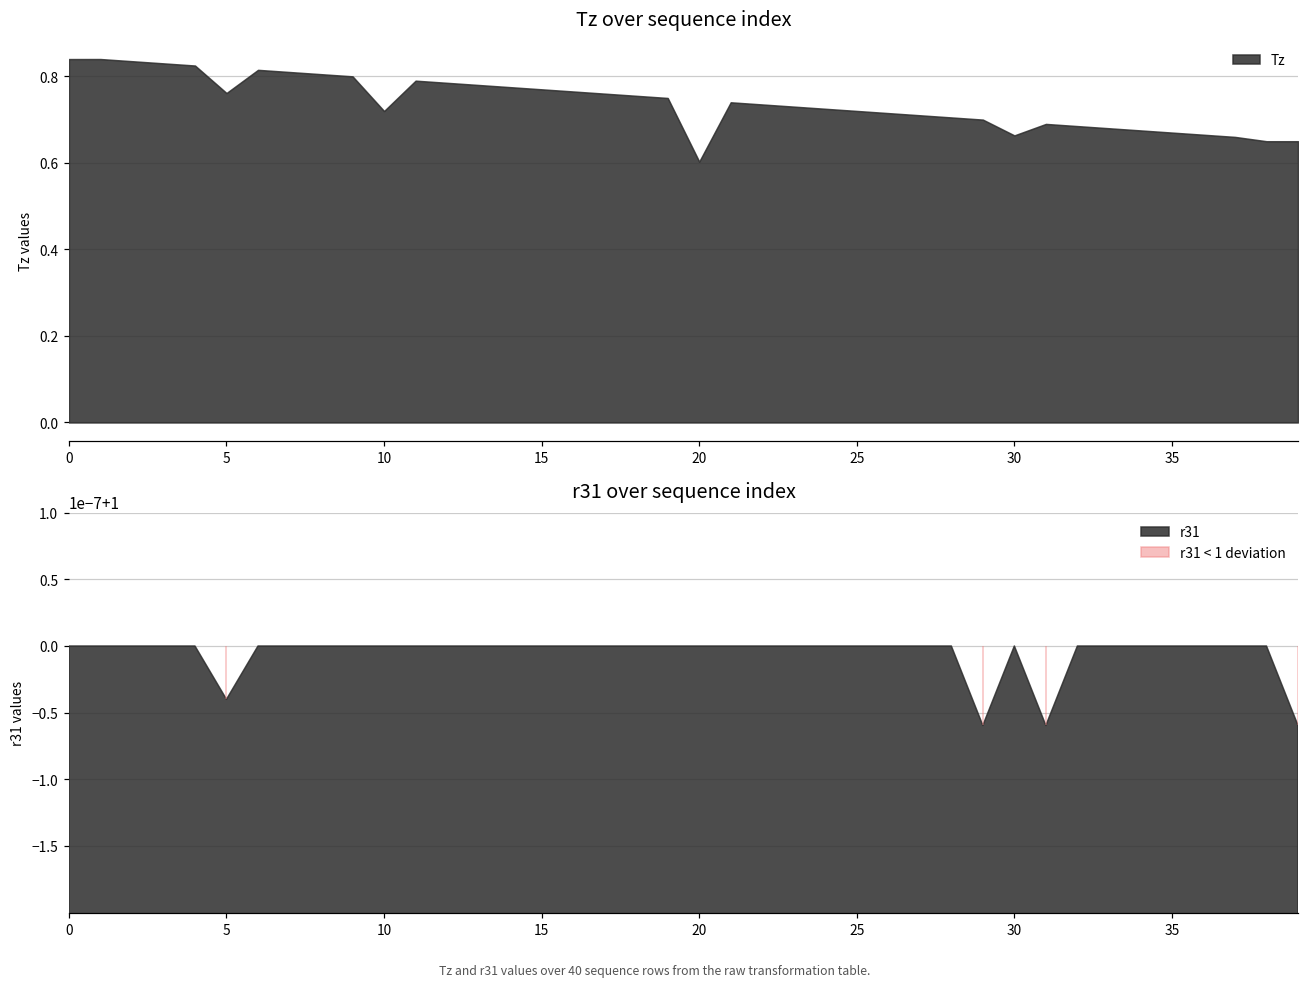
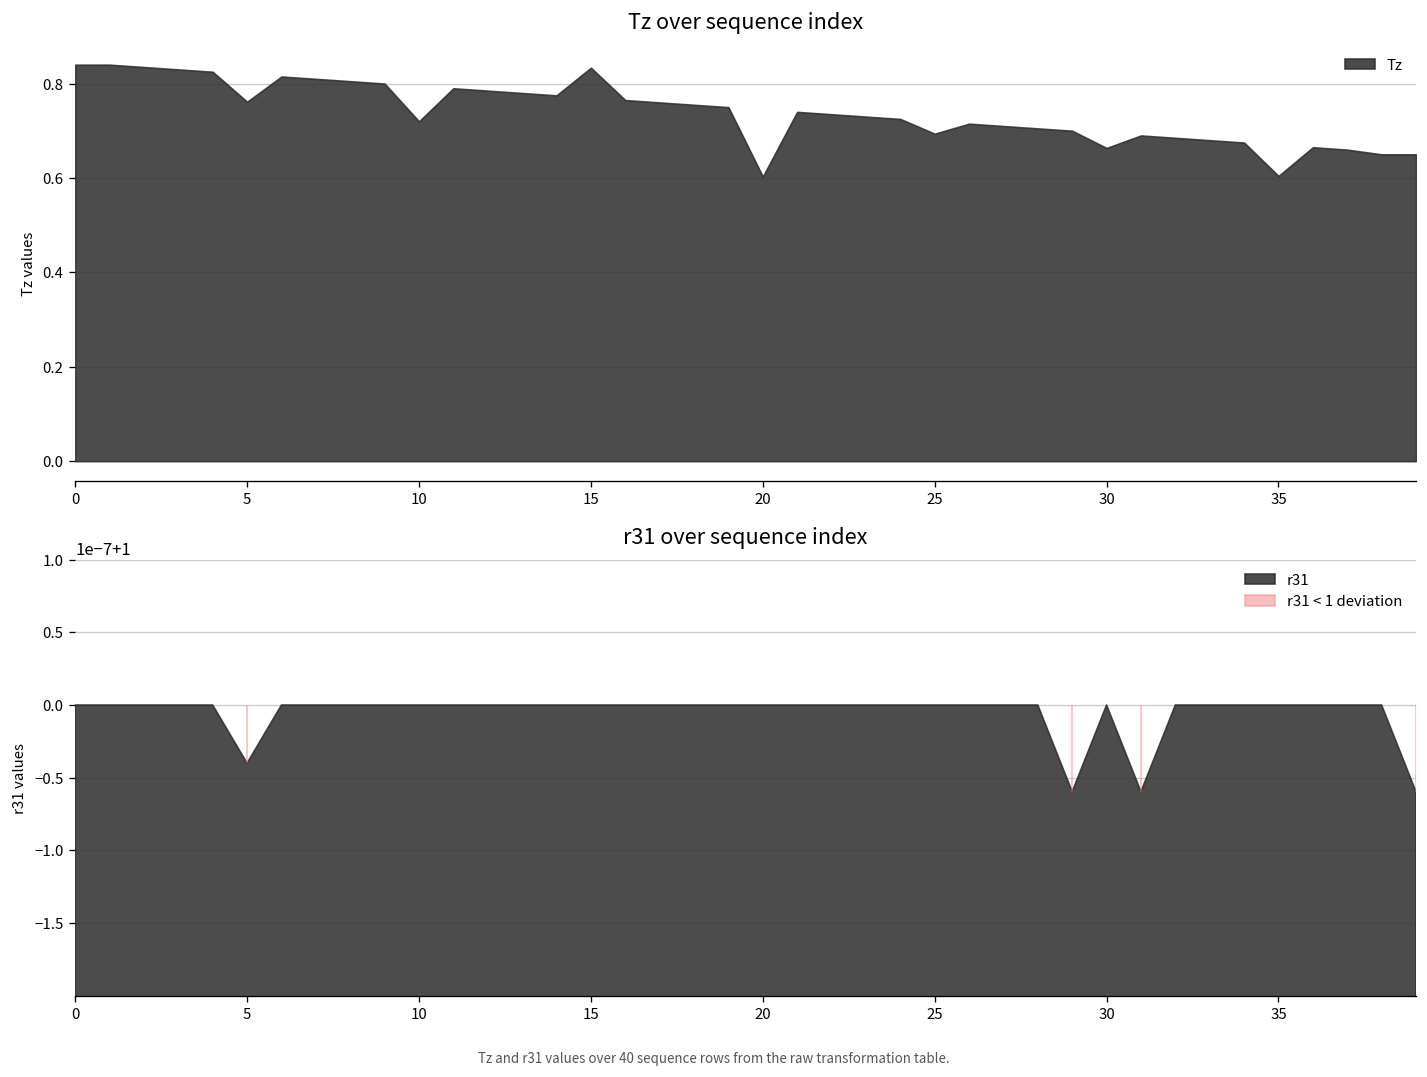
  {
    "Tz over sequence index": {
      "0": 0.84,
      "5": 0.76,
      "10": 0.72,
-     "15": 0.77,
+     "15": 0.83,
      "20": 0.60,
-     "25": 0.72,
+     "25": 0.69,
      "30": 0.66,
-     "35": 0.67
+     "35": 0.60
    },
    "r31 over sequence index": {
      "0": 1.000000000,
      "5": 0.999999960,
      "10": 1.000000000,
      "15": 1.000000000,
      "20": 1.000000000,
      "25": 1.000000000,
      "30": 1.000000000,
      "35": 1.000000000
    }
  }
